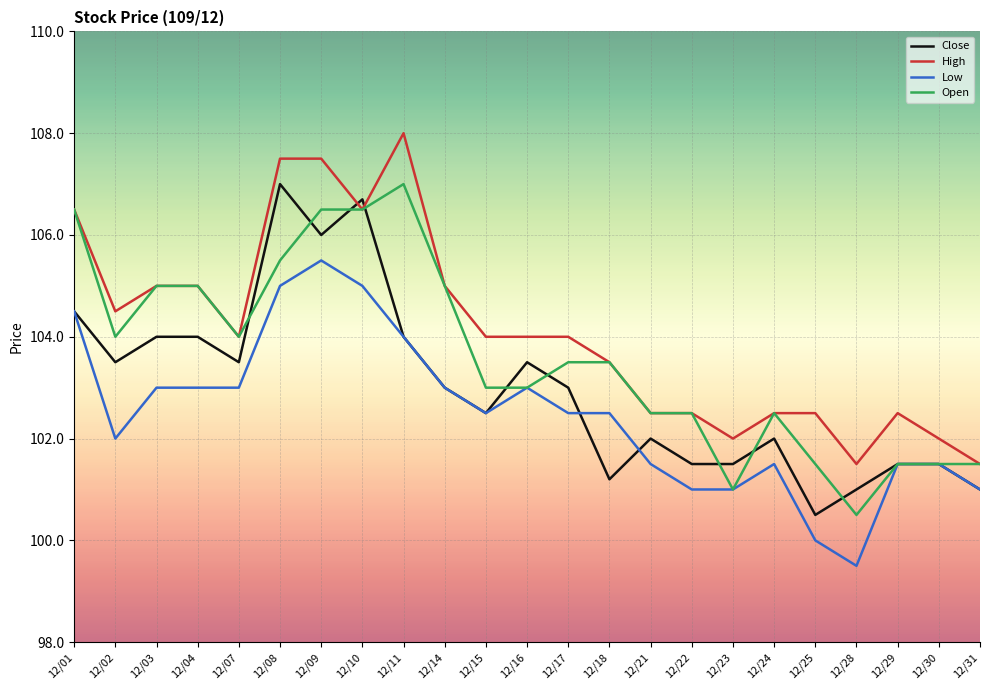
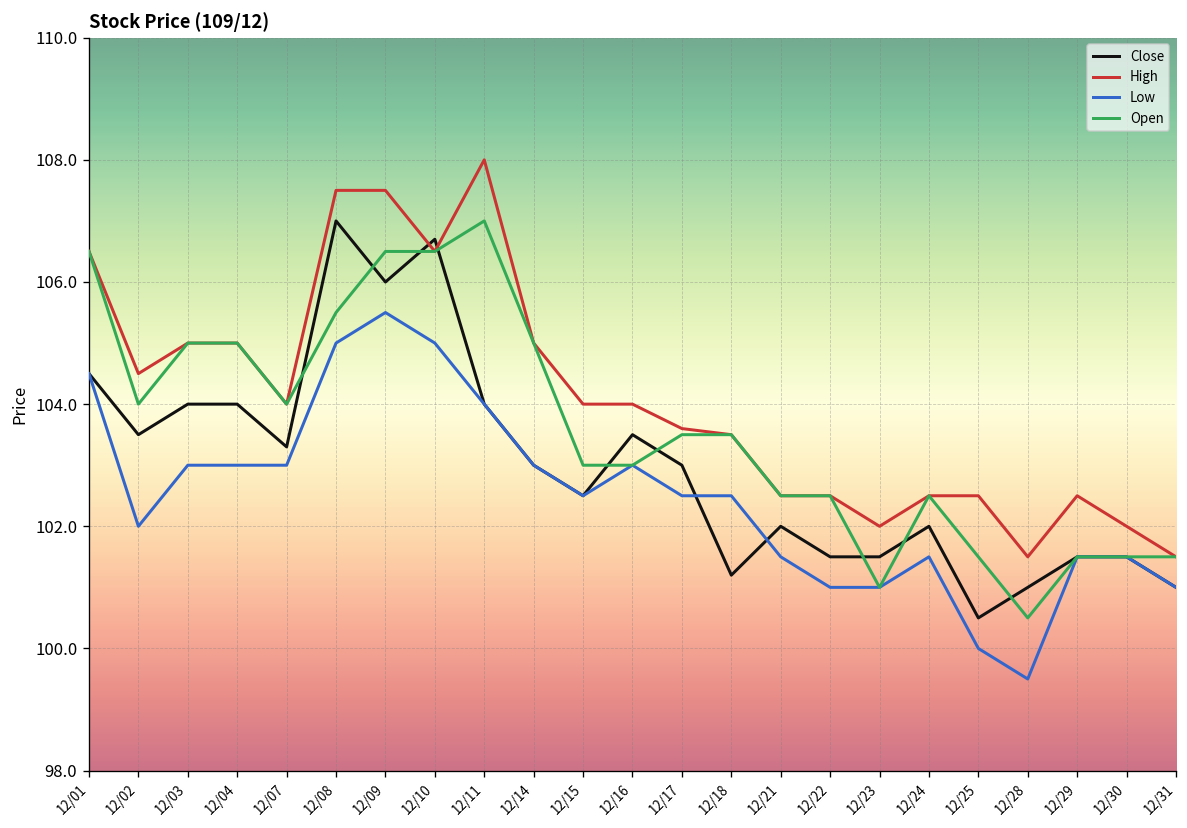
  {
    "Close": {
      "12/02": 103.5,
      "12/03": 104.0,
      "12/04": 104.0,
-     "12/07": 103.5,
+     "12/07": 103.3,
      "12/08": 107.0,
      "12/09": 106.0,
      "12/10": 106.7,
      "12/16": 103.5,
      "12/17": 103.0,
      "12/18": 101.2,
      "12/21": 102.0,
      "12/22": 101.5,
      "12/23": 101.5,
      "12/24": 102.0,
      "12/25": 100.5,
      "12/28": 101.0
    },
    "High": {
      "12/02": 104.5,
      "12/08": 107.5,
      "12/09": 107.5,
      "12/11": 108.0,
      "12/15": 104.0,
      "12/16": 104.0,
-     "12/17": 104.0,
+     "12/17": 103.6,
      "12/23": 102.0,
      "12/25": 102.5,
      "12/28": 101.5,
      "12/29": 102.5,
      "12/30": 102.0
    },
    "Low": {
      "12/02": 102.0,
      "12/03": 103.0,
      "12/04": 103.0,
      "12/07": 103.0,
      "12/08": 105.0,
      "12/09": 105.5,
      "12/10": 105.0,
      "12/17": 102.5,
      "12/18": 102.5,
      "12/21": 101.5,
      "12/22": 101.0,
      "12/24": 101.5,
      "12/25": 100.0,
      "12/28": 99.5
    },
    "Open": {
      "12/02": 104.0,
      "12/08": 105.5,
      "12/09": 106.5,
      "12/11": 107.0,
      "12/15": 103.0,
      "12/17": 103.5,
      "12/25": 101.5,
      "12/28": 100.5
    }
  }
